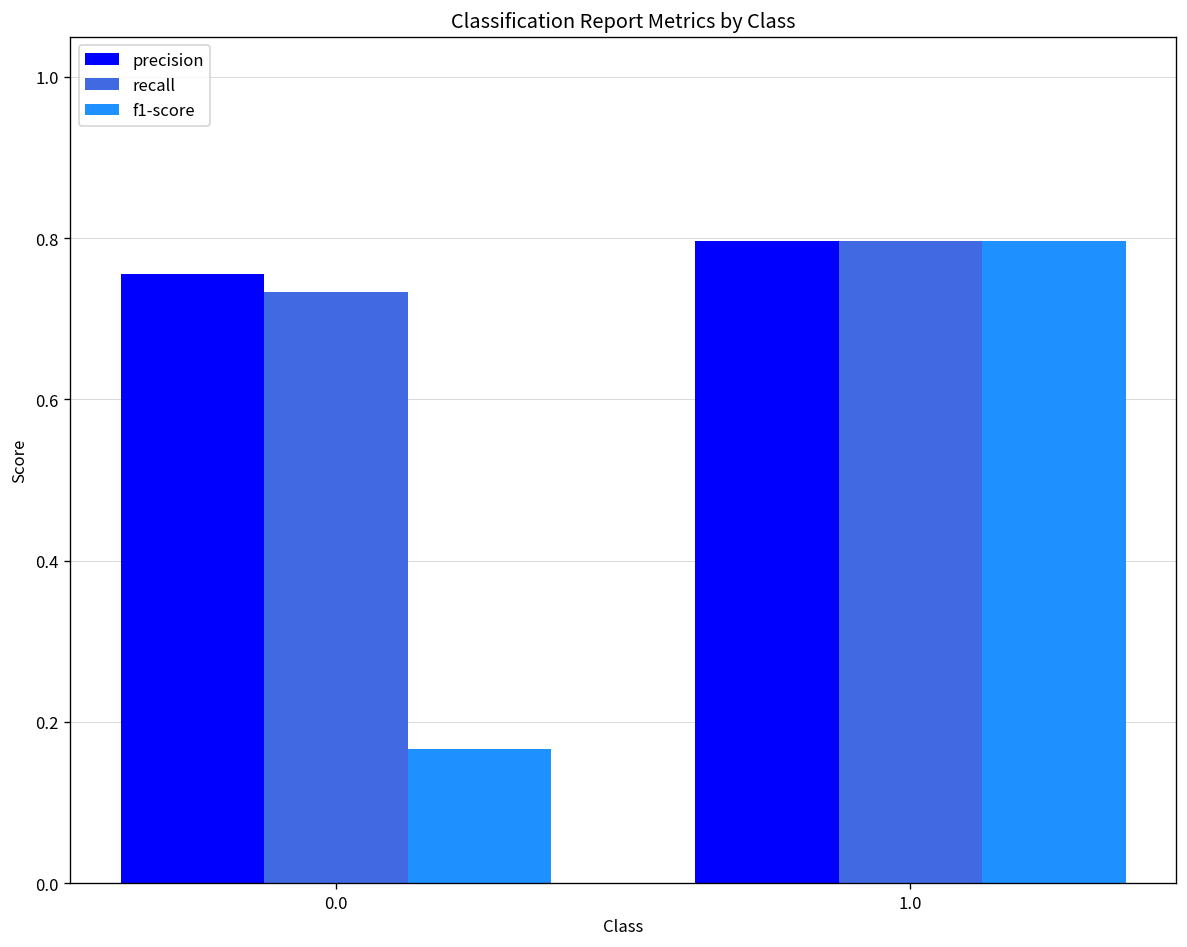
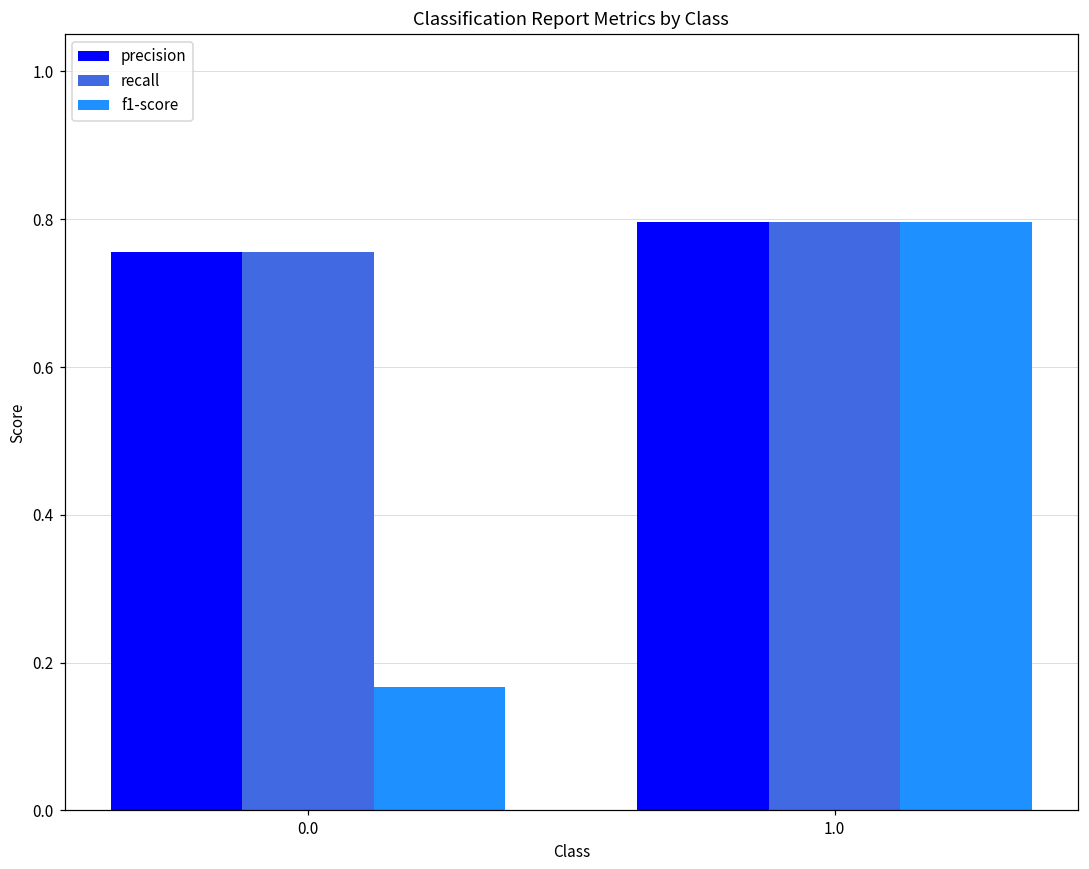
  {
    "precision": {
      "0.0": 0.76,
      "1.0": 0.80
    },
    "recall": {
-     "0.0": 0.73,
+     "0.0": 0.76,
      "1.0": 0.80
    },
    "f1-score": {
      "0.0": 0.17,
      "1.0": 0.80
    }
  }
